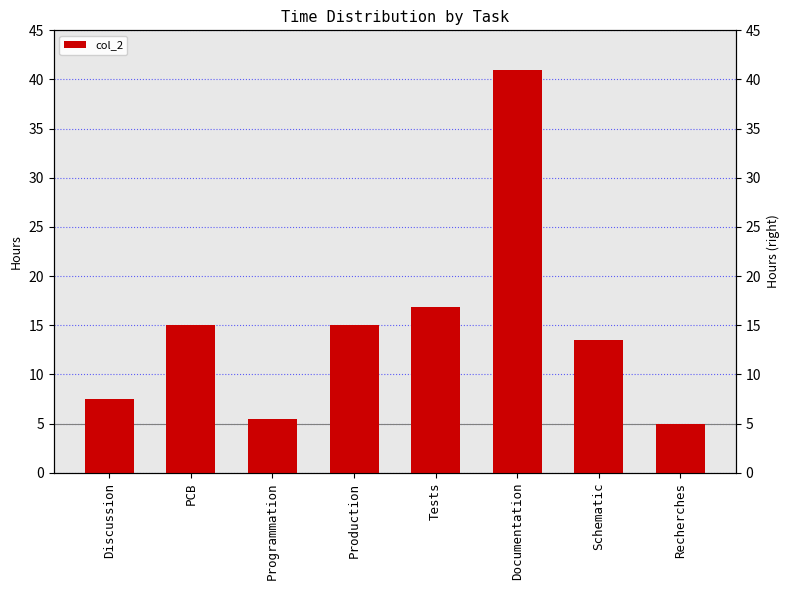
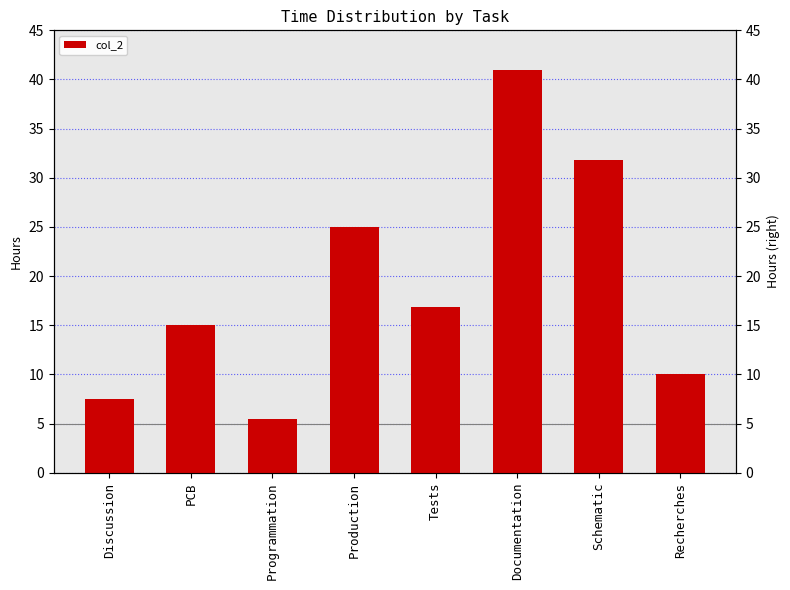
  {
    "Discussion": 8,
    "PCB": 15,
    "Programmation": 6,
-   "Production": 15,
+   "Production": 25,
    "Tests": 17,
    "Documentation": 41,
-   "Schematic": 14,
-   "Recherches": 5
+   "Schematic": 32,
+   "Recherches": 10
  }
